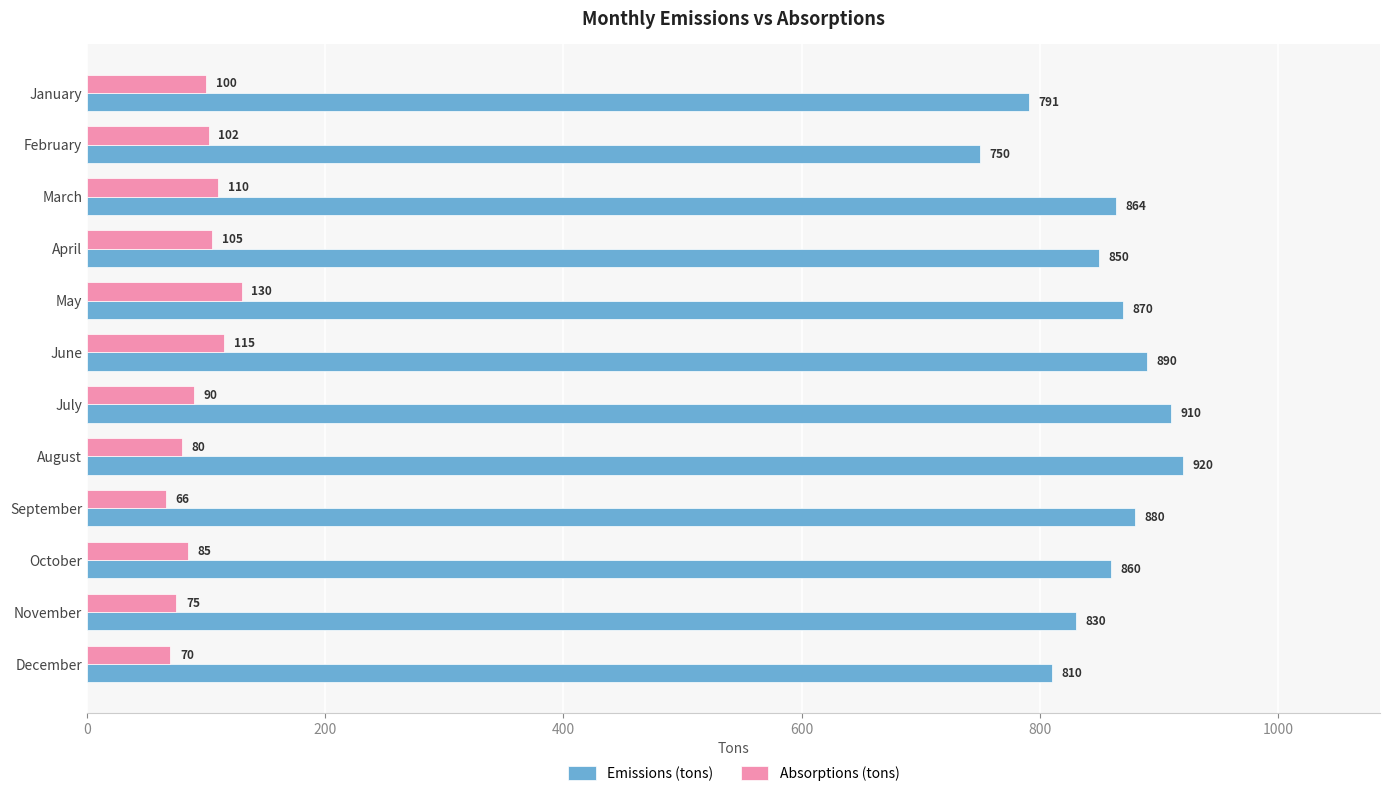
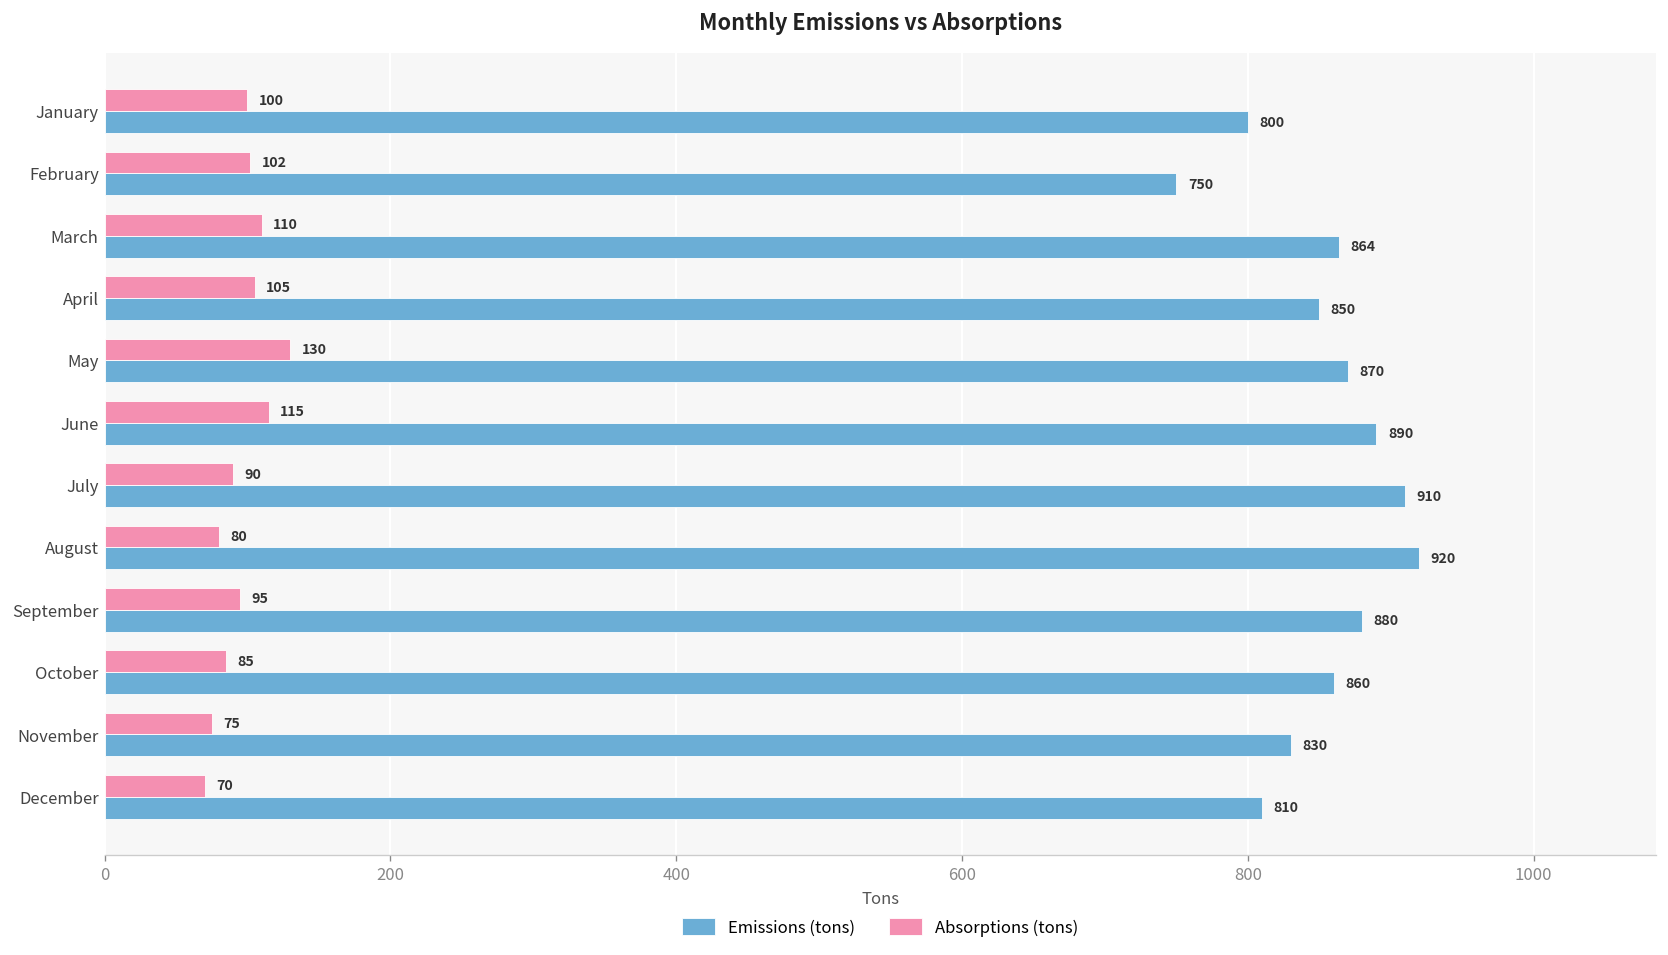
  {
    "Emissions (tons)": {
-     "January": 791,
+     "January": 800,
      "February": 750,
      "March": 864,
      "April": 850,
      "May": 870,
      "June": 890,
      "July": 910,
      "August": 920,
      "September": 880,
      "October": 860,
      "November": 830,
      "December": 810
    },
    "Absorptions (tons)": {
      "January": 100,
      "February": 102,
      "March": 110,
      "April": 105,
      "May": 130,
      "June": 115,
      "July": 90,
      "August": 80,
-     "September": 66,
+     "September": 95,
      "October": 85,
      "November": 75,
      "December": 70
    }
  }
